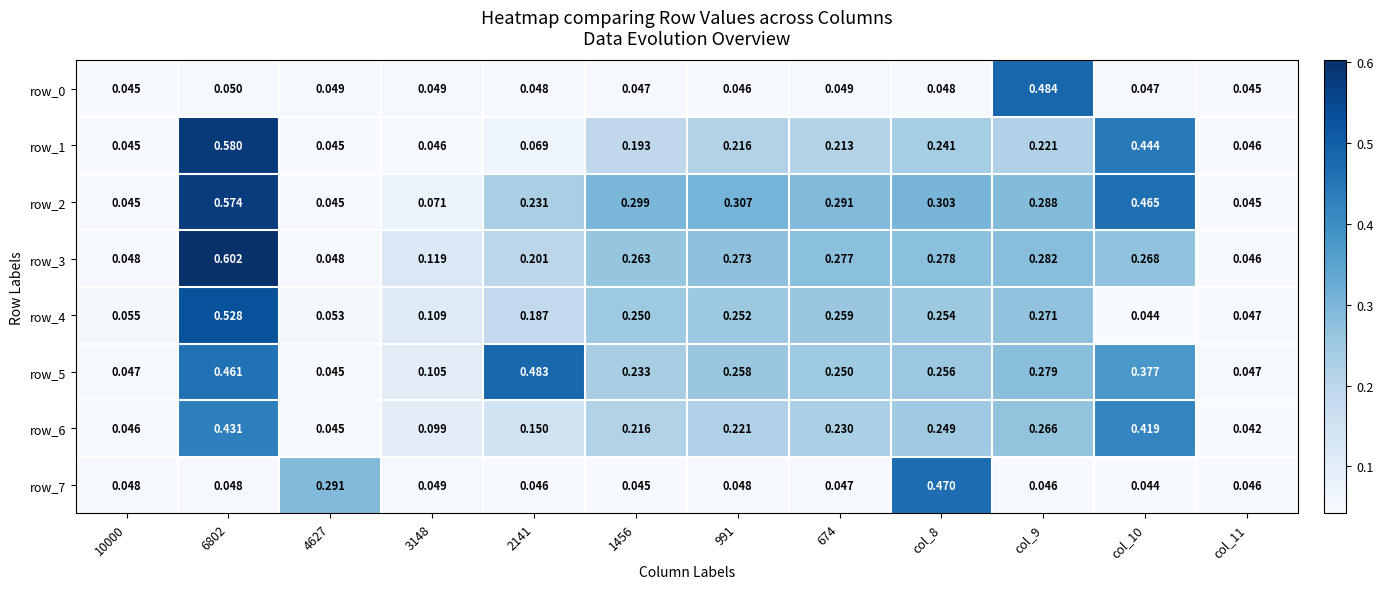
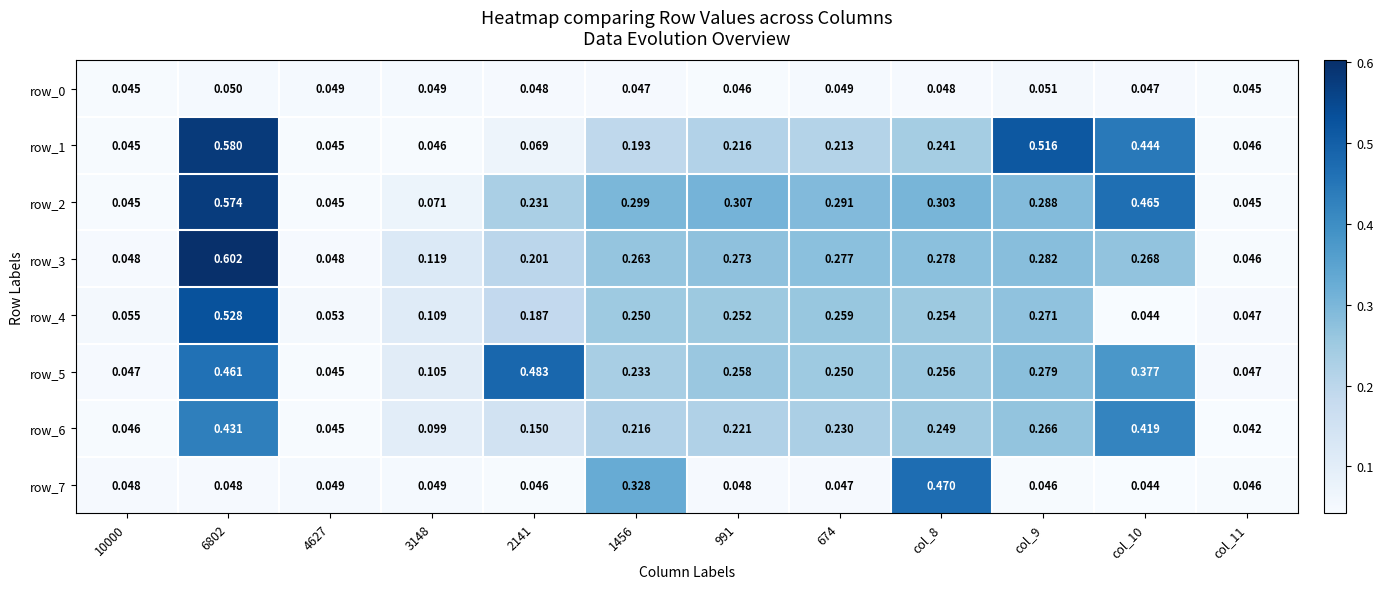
  {
    "row_0": {
      "10000": 0.045,
      "6802": 0.050,
      "4627": 0.049,
      "3148": 0.049,
      "2141": 0.048,
      "1456": 0.047,
      "991": 0.046,
      "674": 0.049,
      "col_8": 0.048,
-     "col_9": 0.484,
+     "col_9": 0.051,
      "col_10": 0.047,
      "col_11": 0.045
    },
    "row_1": {
      "10000": 0.045,
      "6802": 0.580,
      "4627": 0.045,
      "3148": 0.046,
      "2141": 0.069,
      "1456": 0.193,
      "991": 0.216,
      "674": 0.213,
      "col_8": 0.241,
-     "col_9": 0.221,
+     "col_9": 0.516,
      "col_10": 0.444,
      "col_11": 0.046
    },
    "row_2": {
      "10000": 0.045,
      "6802": 0.574,
      "4627": 0.045,
      "3148": 0.071,
      "2141": 0.231,
      "1456": 0.299,
      "991": 0.307,
      "674": 0.291,
      "col_8": 0.303,
      "col_9": 0.288,
      "col_10": 0.465,
      "col_11": 0.045
    },
    "row_3": {
      "10000": 0.048,
      "6802": 0.602,
      "4627": 0.048,
      "3148": 0.119,
      "2141": 0.201,
      "1456": 0.263,
      "991": 0.273,
      "674": 0.277,
      "col_8": 0.278,
      "col_9": 0.282,
      "col_10": 0.268,
      "col_11": 0.046
    },
    "row_4": {
      "10000": 0.055,
      "6802": 0.528,
      "4627": 0.053,
      "3148": 0.109,
      "2141": 0.187,
      "1456": 0.250,
      "991": 0.252,
      "674": 0.259,
      "col_8": 0.254,
      "col_9": 0.271,
      "col_10": 0.044,
      "col_11": 0.047
    },
    "row_5": {
      "10000": 0.047,
      "6802": 0.461,
      "4627": 0.045,
      "3148": 0.105,
      "2141": 0.483,
      "1456": 0.233,
      "991": 0.258,
      "674": 0.250,
      "col_8": 0.256,
      "col_9": 0.279,
      "col_10": 0.377,
      "col_11": 0.047
    },
    "row_6": {
      "10000": 0.046,
      "6802": 0.431,
      "4627": 0.045,
      "3148": 0.099,
      "2141": 0.150,
      "1456": 0.216,
      "991": 0.221,
      "674": 0.230,
      "col_8": 0.249,
      "col_9": 0.266,
      "col_10": 0.419,
      "col_11": 0.042
    },
    "row_7": {
      "10000": 0.048,
      "6802": 0.048,
-     "4627": 0.291,
+     "4627": 0.049,
      "3148": 0.049,
      "2141": 0.046,
-     "1456": 0.045,
+     "1456": 0.328,
      "991": 0.048,
      "674": 0.047,
      "col_8": 0.470,
      "col_9": 0.046,
      "col_10": 0.044,
      "col_11": 0.046
    }
  }
